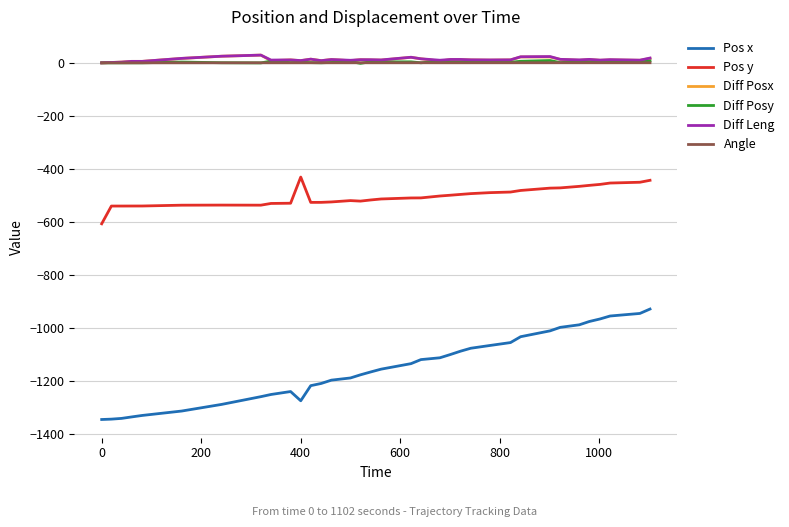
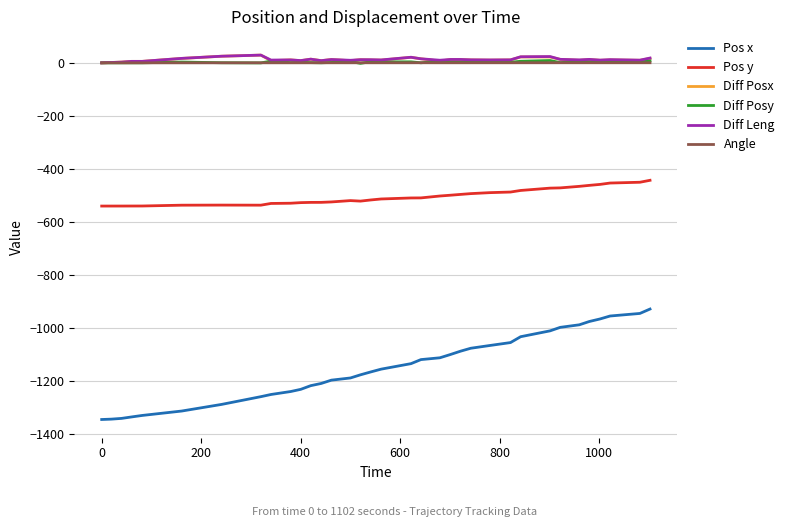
  {
    "Pos x": {
      "0": -1350,
-     "400": -1280
+     "400": -1230
    },
    "Pos y": {
-     "0": -610,
-     "400": -430
+     "0": -540,
+     "400": -530
    }
  }
